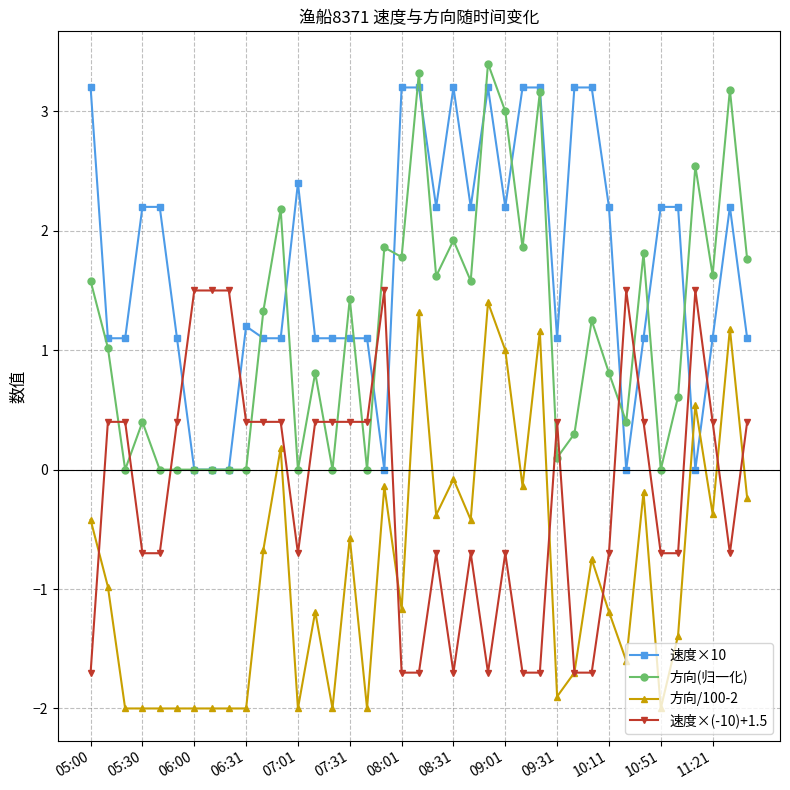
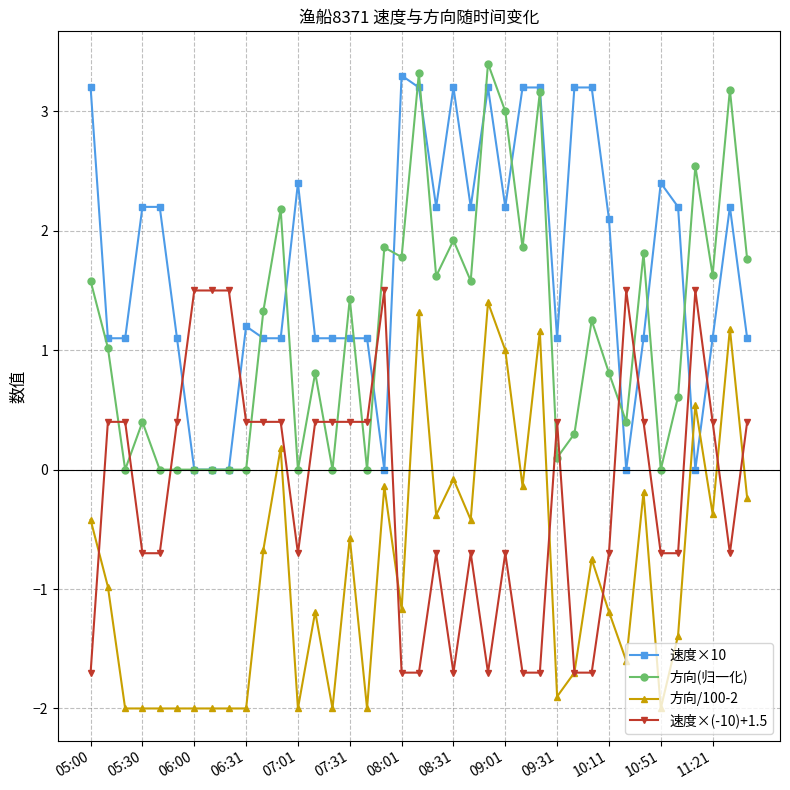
  {
    "速度×10": {
      "05:00": 3.2,
      "05:30": 2.2,
      "06:31": 1.2,
      "07:01": 2.4,
      "07:31": 1.1,
-     "08:01": 3.2,
+     "08:01": 3.3,
      "08:31": 3.2,
      "09:01": 2.2,
      "09:31": 1.1,
-     "10:11": 2.2,
-     "10:51": 2.2,
+     "10:11": 2.1,
+     "10:51": 2.4,
      "11:21": 1.1
    },
    "方向(归一化)": {
      "05:00": 1.6,
      "05:30": 0.4,
      "06:31": 0.0,
      "07:01": 0.0,
      "07:31": 1.43,
      "08:01": 1.8,
      "08:31": 1.9,
      "09:01": 3.0,
      "09:31": 0.1,
      "10:11": 0.8,
      "10:51": 0.0,
      "11:21": 1.63
    },
    "方向/100-2": {
      "05:00": -0.4,
      "05:30": -2.0,
      "06:00": -2.0,
      "06:31": -2.0,
      "07:01": -2.0,
      "07:31": -0.57,
      "08:01": -1.17,
      "08:31": -0.1,
      "09:01": 1.0,
      "09:31": -1.9,
      "10:11": -1.2,
      "11:21": -0.37
    },
    "速度×(-10)+1.5": {
      "05:00": -1.7,
      "05:30": -0.7,
      "06:00": 1.5,
      "06:31": 0.4,
      "07:01": -0.7,
      "07:31": 0.4,
      "08:01": -1.7,
      "08:31": -1.7,
      "09:01": -0.7,
      "09:31": 0.4,
      "10:11": -0.7,
      "10:51": -0.7,
      "11:21": 0.4
    }
  }
